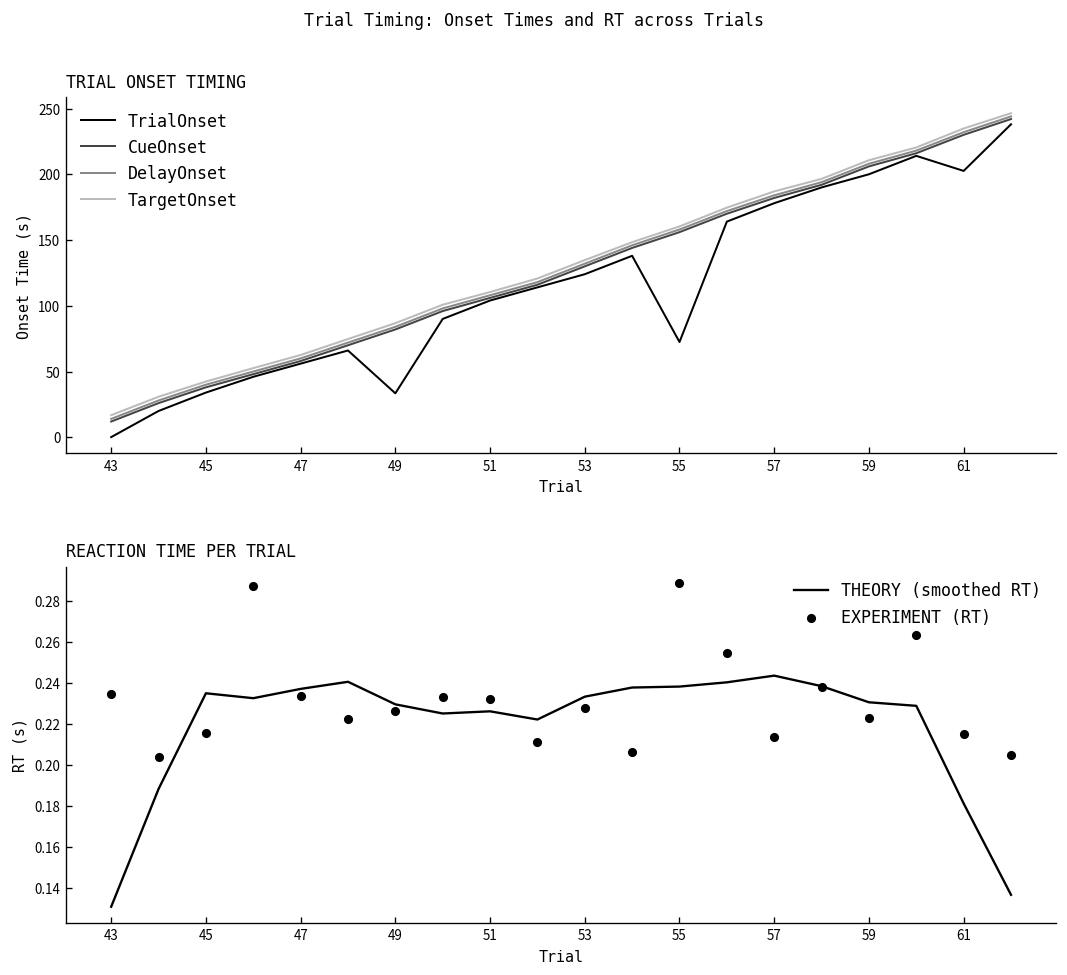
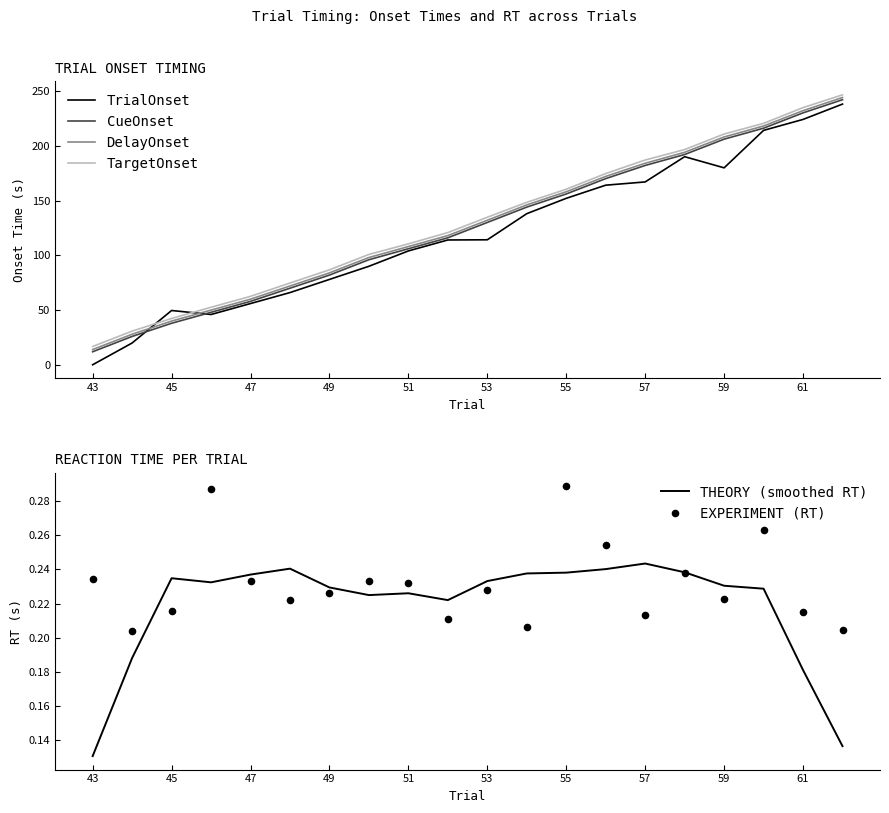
  {
    "TRIAL ONSET TIMING": {
      "TrialOnset": {
        "43": 0,
-       "45": 34,
-       "49": 33,
-       "53": 124,
-       "55": 72,
-       "57": 178,
-       "59": 200,
-       "61": 203
+       "45": 50,
+       "49": 78,
+       "53": 114,
+       "55": 152,
+       "57": 167,
+       "59": 180,
+       "61": 224
      },
      "TargetOnset": {
        "43": 17,
        "45": 42,
        "47": 63,
        "49": 87,
        "51": 110,
        "53": 135,
        "55": 160,
        "57": 187,
        "59": 211,
        "61": 235
      }
    }
  }
